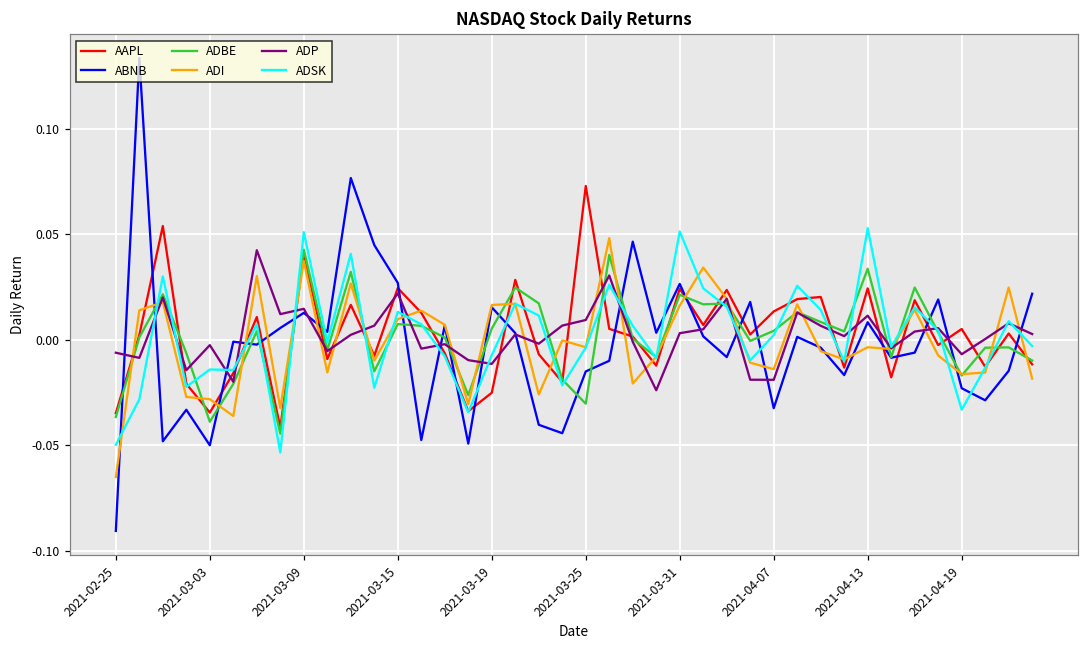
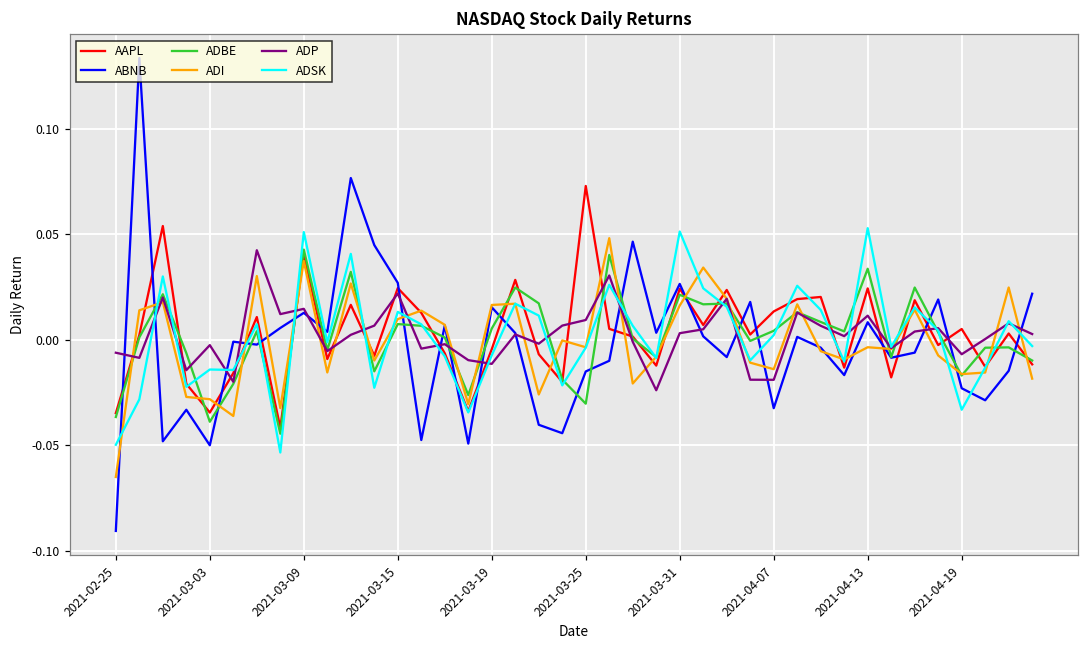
  {
    "AAPL": {
      "2021-02-25": -0.035,
      "2021-03-03": -0.035,
      "2021-03-09": 0.041,
      "2021-03-15": 0.024,
-     "2021-03-19": -0.025,
+     "2021-03-19": -0.004,
      "2021-03-25": 0.073,
      "2021-03-31": 0.024,
      "2021-04-07": 0.013,
      "2021-04-13": 0.024,
      "2021-04-19": 0.005
    },
    "ABNB": {
      "2021-02-25": -0.091,
      "2021-03-03": -0.050,
      "2021-03-09": 0.013,
      "2021-03-15": 0.027,
      "2021-03-25": -0.015,
      "2021-03-31": 0.026,
      "2021-04-07": -0.032,
      "2021-04-13": 0.008,
      "2021-04-19": -0.023
    },
    "ADBE": {
      "2021-02-25": -0.037,
      "2021-03-03": -0.039,
      "2021-03-09": 0.043,
      "2021-03-15": 0.007,
      "2021-03-19": 0.005,
      "2021-03-25": -0.030,
      "2021-03-31": 0.021,
      "2021-04-07": 0.004,
      "2021-04-13": 0.034
    },
    "ADI": {
      "2021-02-25": -0.065,
      "2021-03-03": -0.028,
      "2021-03-09": 0.037,
      "2021-03-15": 0.010,
      "2021-03-31": 0.016,
      "2021-04-07": -0.014,
      "2021-04-13": -0.004
    },
    "ADP": {
      "2021-02-25": -0.006,
      "2021-03-03": -0.003,
      "2021-03-09": 0.015,
      "2021-03-15": 0.022,
      "2021-03-19": -0.011,
      "2021-03-25": 0.009,
      "2021-03-31": 0.003,
      "2021-04-07": -0.019,
      "2021-04-13": 0.011,
      "2021-04-19": -0.007
    },
    "ADSK": {
      "2021-02-25": -0.050,
      "2021-03-03": -0.014,
      "2021-03-09": 0.051,
      "2021-03-15": 0.013,
      "2021-03-19": -0.007,
      "2021-03-31": 0.051,
      "2021-04-07": 0.002,
      "2021-04-13": 0.053,
      "2021-04-19": -0.033
    }
  }
